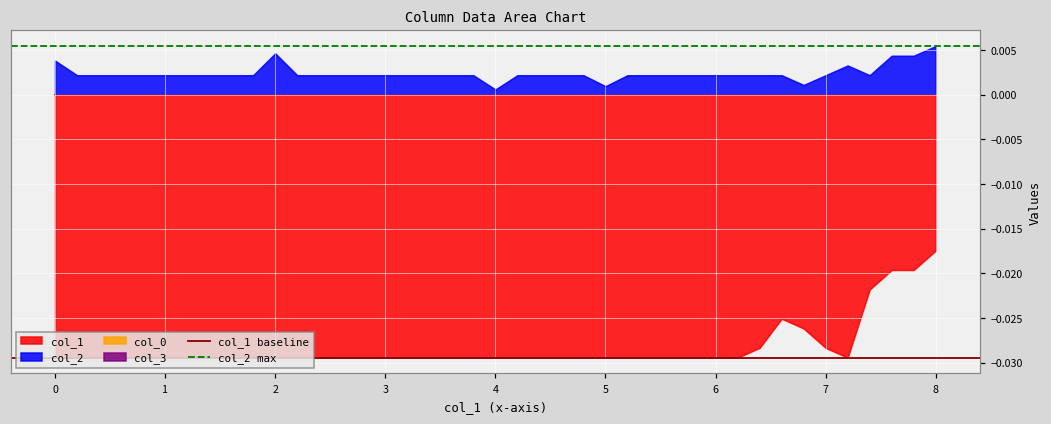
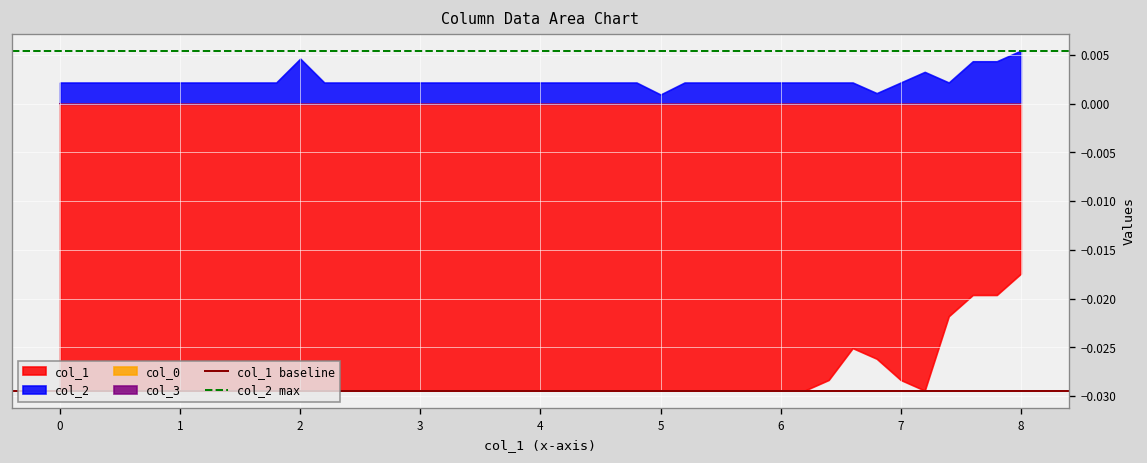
  {
    "col_2": {
-     "0": 0.004,
+     "0": 0.002,
      "1": 0.002,
      "2": 0.005,
      "3": 0.002,
-     "4": 0.001,
+     "4": 0.002,
      "5": 0.001,
      "6": 0.002,
      "7": 0.002,
      "8": 0.005
    },
    "col_3": {
      "0": 0.000,
      "1": 0.000,
      "2": 0.000,
      "3": 0.000,
      "4": 0.000,
      "5": 0.000,
      "6": 0.000,
      "7": 0.000,
      "8": 0.000
    }
  }
